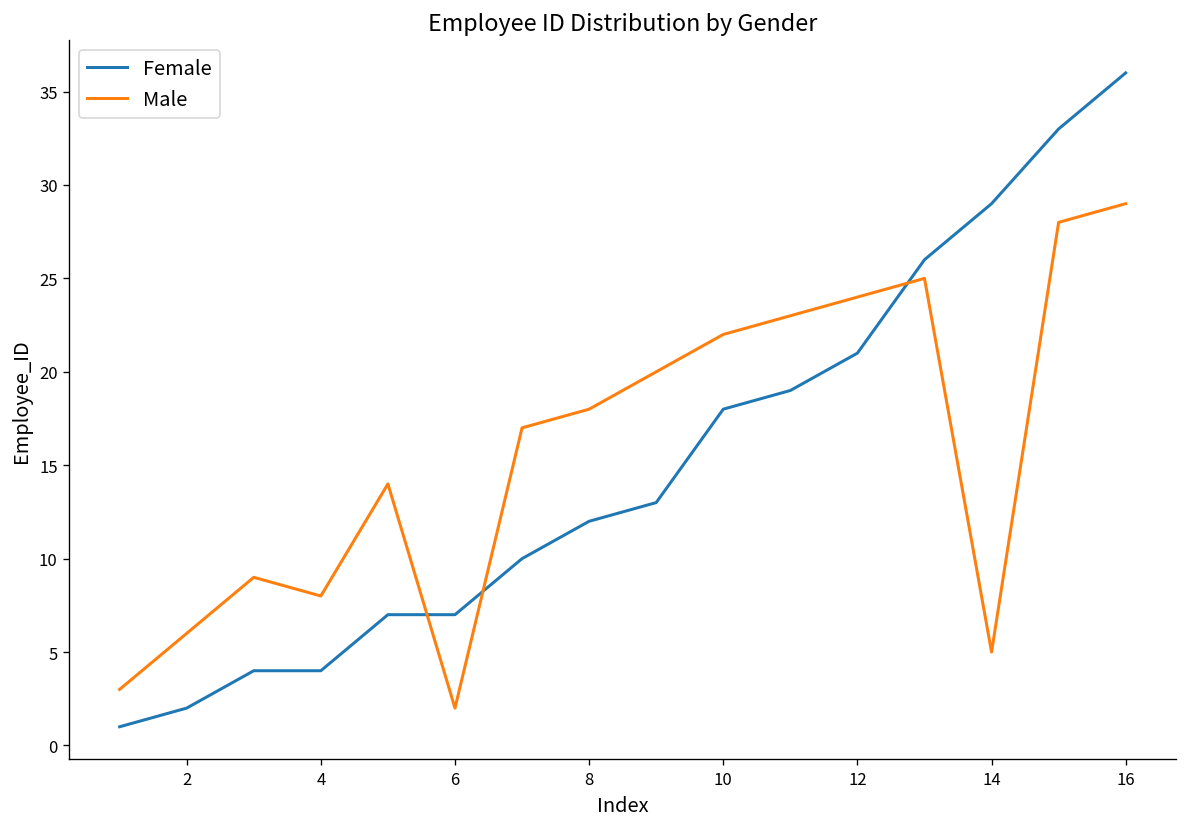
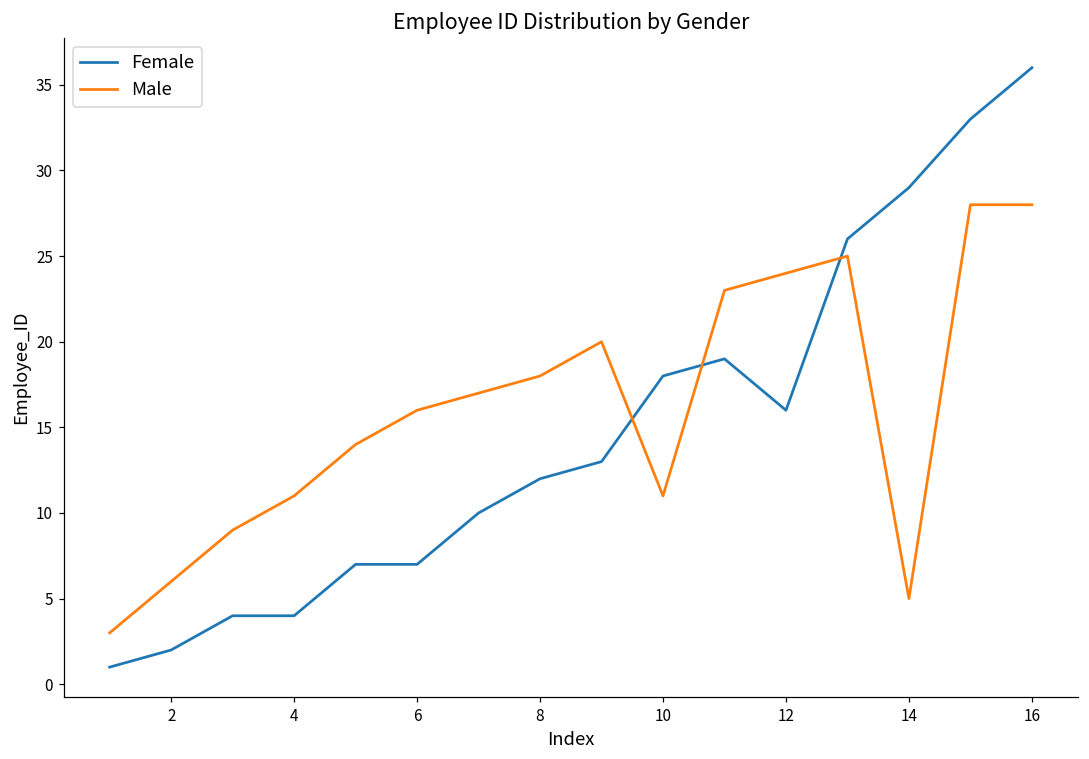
  {
    "Female": {
      "2": 2,
      "4": 4,
      "6": 7,
      "8": 12,
      "10": 18,
-     "12": 21,
+     "12": 16,
      "14": 29,
      "16": 36
    },
    "Male": {
      "2": 6,
-     "4": 8,
-     "6": 2,
+     "4": 11,
+     "6": 16,
      "8": 18,
-     "10": 22,
+     "10": 11,
      "12": 24,
      "14": 5,
-     "16": 29
+     "16": 28
    }
  }
